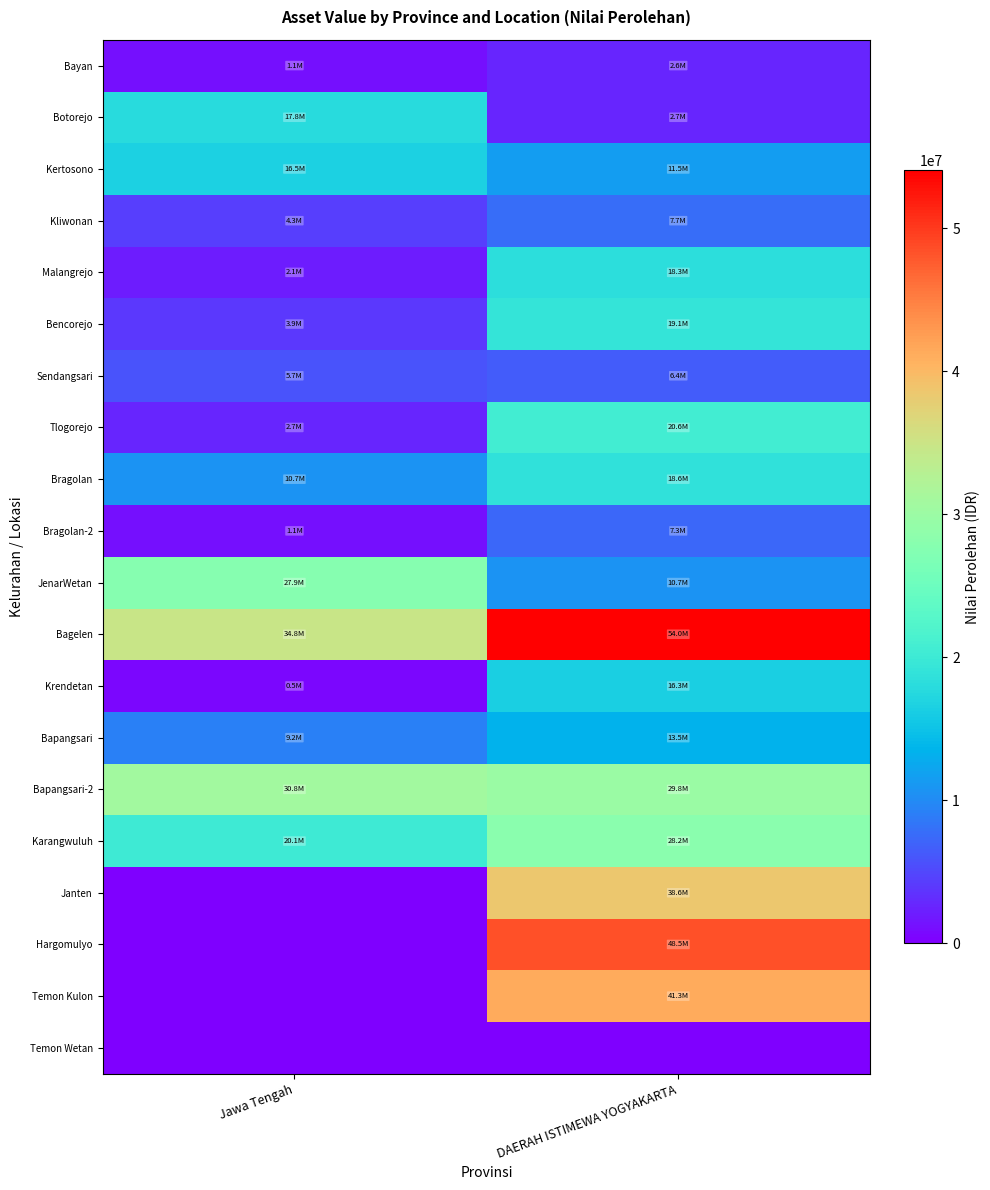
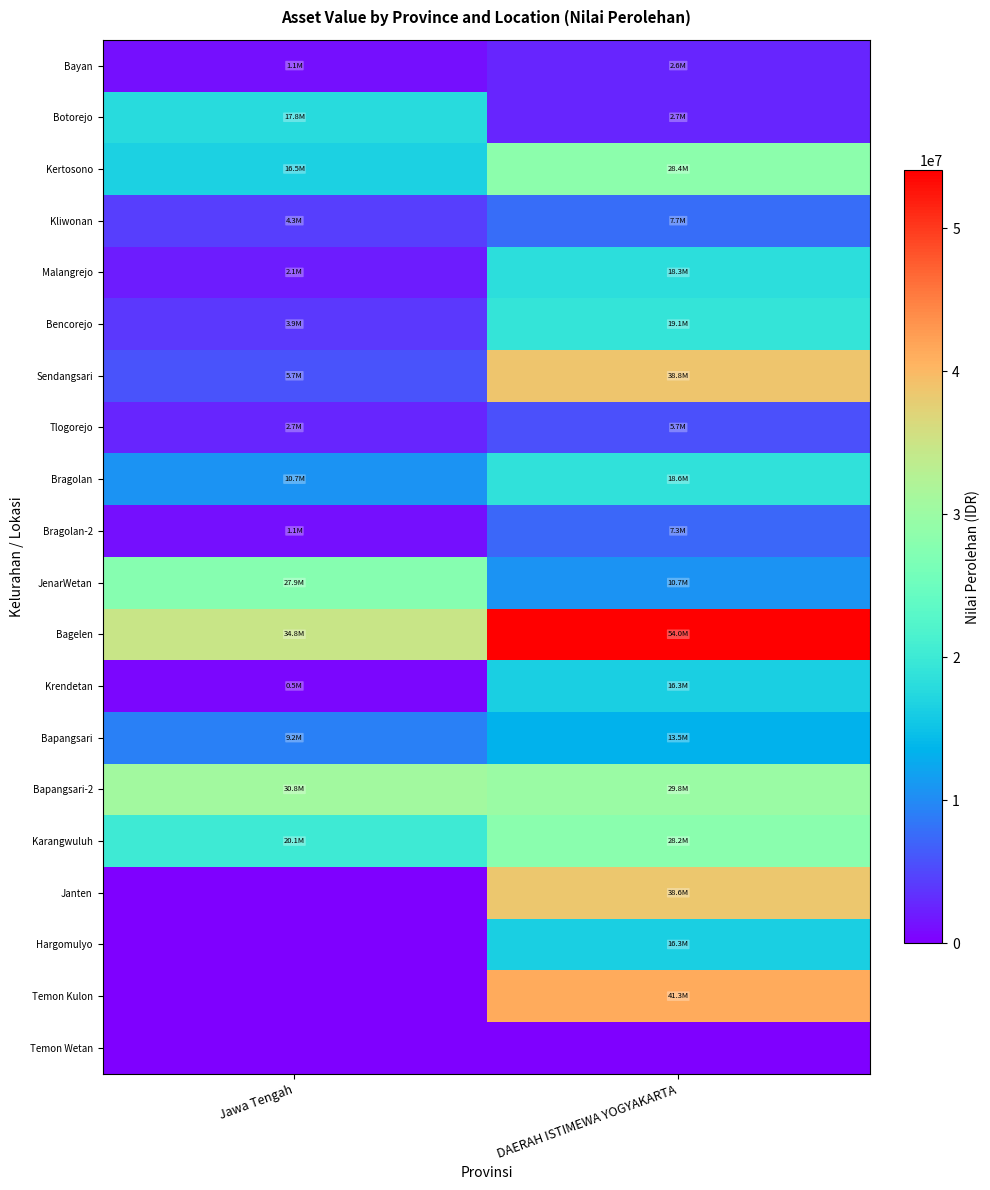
  {
    "Kertosono": {
-     "DAERAH ISTIMEWA YOGYAKARTA": "11.5M"
+     "DAERAH ISTIMEWA YOGYAKARTA": "28.4M"
    },
    "Sendangsari": {
-     "DAERAH ISTIMEWA YOGYAKARTA": "6.4M"
+     "DAERAH ISTIMEWA YOGYAKARTA": "38.8M"
    },
    "Tlogorejo": {
-     "DAERAH ISTIMEWA YOGYAKARTA": "20.6M"
+     "DAERAH ISTIMEWA YOGYAKARTA": "5.7M"
    },
    "Hargomulyo": {
-     "DAERAH ISTIMEWA YOGYAKARTA": "48.5M"
+     "DAERAH ISTIMEWA YOGYAKARTA": "16.3M"
    }
  }
